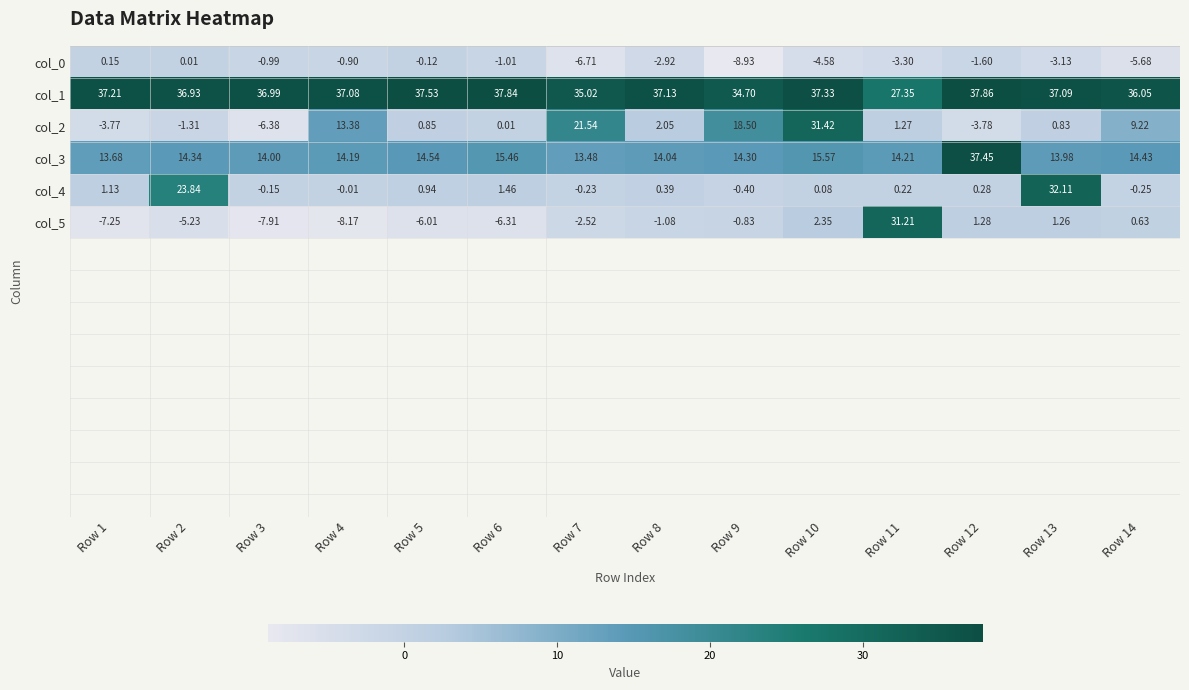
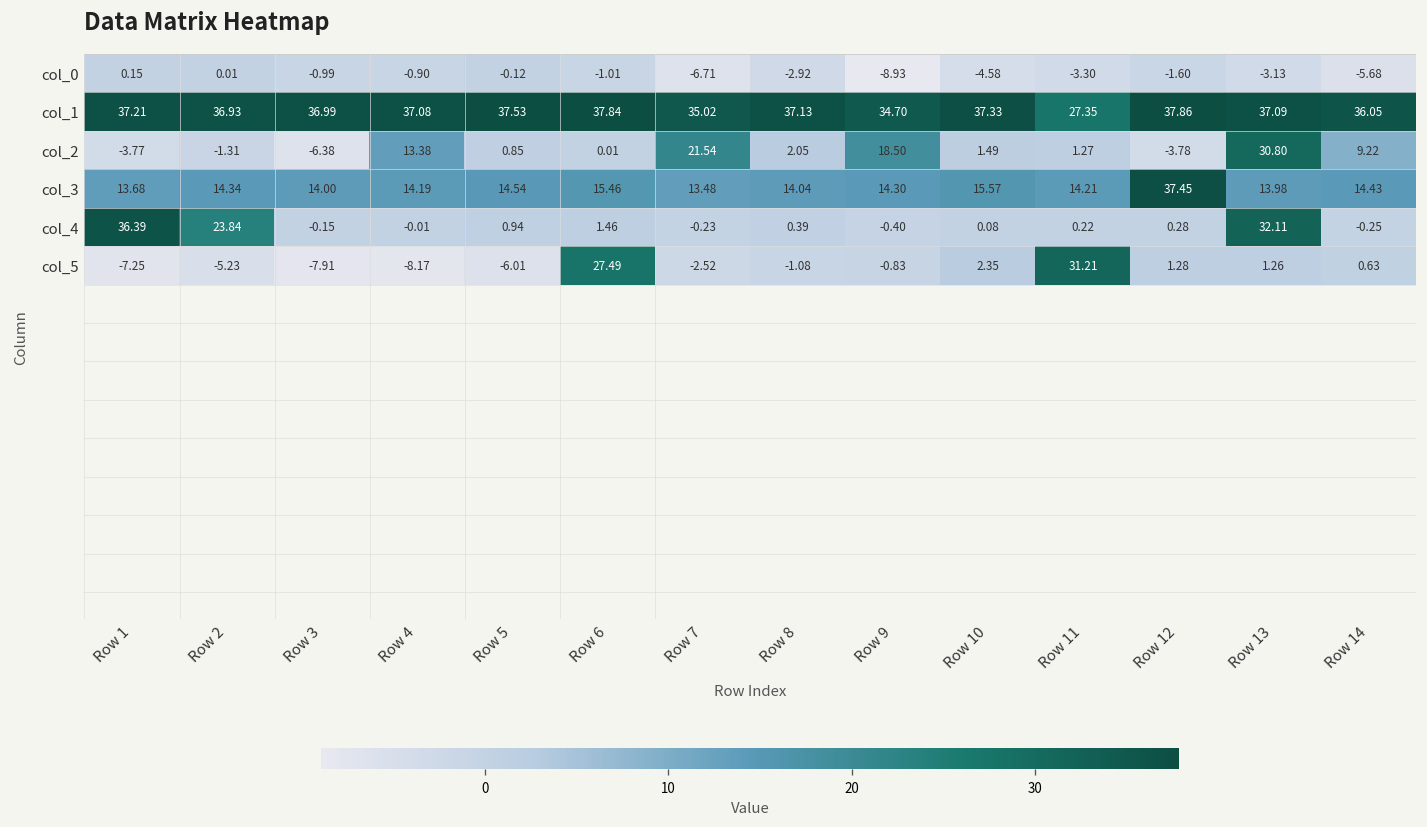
  {
    "col_0": {
      "Row 1": 0.15,
      "Row 2": 0.01,
      "Row 3": -0.99,
      "Row 4": -0.90,
      "Row 5": -0.12,
      "Row 6": -1.01,
      "Row 7": -6.71,
      "Row 8": -2.92,
      "Row 9": -8.93,
      "Row 10": -4.58,
      "Row 11": -3.30,
      "Row 12": -1.60,
      "Row 13": -3.13,
      "Row 14": -5.68
    },
    "col_1": {
      "Row 1": 37.21,
      "Row 2": 36.93,
      "Row 3": 36.99,
      "Row 4": 37.08,
      "Row 5": 37.53,
      "Row 6": 37.84,
      "Row 7": 35.02,
      "Row 8": 37.13,
      "Row 9": 34.70,
      "Row 10": 37.33,
      "Row 11": 27.35,
      "Row 12": 37.86,
      "Row 13": 37.09,
      "Row 14": 36.05
    },
    "col_2": {
      "Row 1": -3.77,
      "Row 2": -1.31,
      "Row 3": -6.38,
      "Row 4": 13.38,
      "Row 5": 0.85,
      "Row 6": 0.01,
      "Row 7": 21.54,
      "Row 8": 2.05,
      "Row 9": 18.50,
-     "Row 10": 31.42,
+     "Row 10": 1.49,
      "Row 11": 1.27,
      "Row 12": -3.78,
-     "Row 13": 0.83,
+     "Row 13": 30.80,
      "Row 14": 9.22
    },
    "col_3": {
      "Row 1": 13.68,
      "Row 2": 14.34,
      "Row 3": 14.00,
      "Row 4": 14.19,
      "Row 5": 14.54,
      "Row 6": 15.46,
      "Row 7": 13.48,
      "Row 8": 14.04,
      "Row 9": 14.30,
      "Row 10": 15.57,
      "Row 11": 14.21,
      "Row 12": 37.45,
      "Row 13": 13.98,
      "Row 14": 14.43
    },
    "col_4": {
-     "Row 1": 1.13,
+     "Row 1": 36.39,
      "Row 2": 23.84,
      "Row 3": -0.15,
      "Row 4": -0.01,
      "Row 5": 0.94,
      "Row 6": 1.46,
      "Row 7": -0.23,
      "Row 8": 0.39,
      "Row 9": -0.40,
      "Row 10": 0.08,
      "Row 11": 0.22,
      "Row 12": 0.28,
      "Row 13": 32.11,
      "Row 14": -0.25
    },
    "col_5": {
      "Row 1": -7.25,
      "Row 2": -5.23,
      "Row 3": -7.91,
      "Row 4": -8.17,
      "Row 5": -6.01,
-     "Row 6": -6.31,
+     "Row 6": 27.49,
      "Row 7": -2.52,
      "Row 8": -1.08,
      "Row 9": -0.83,
      "Row 10": 2.35,
      "Row 11": 31.21,
      "Row 12": 1.28,
      "Row 13": 1.26,
      "Row 14": 0.63
    }
  }
